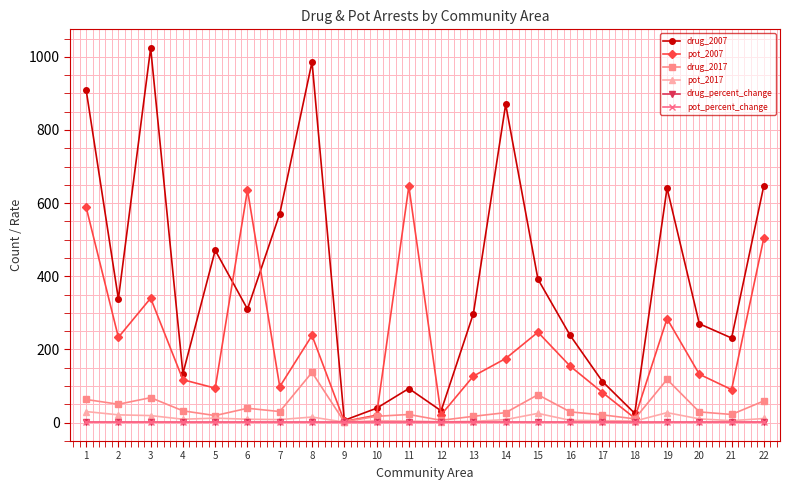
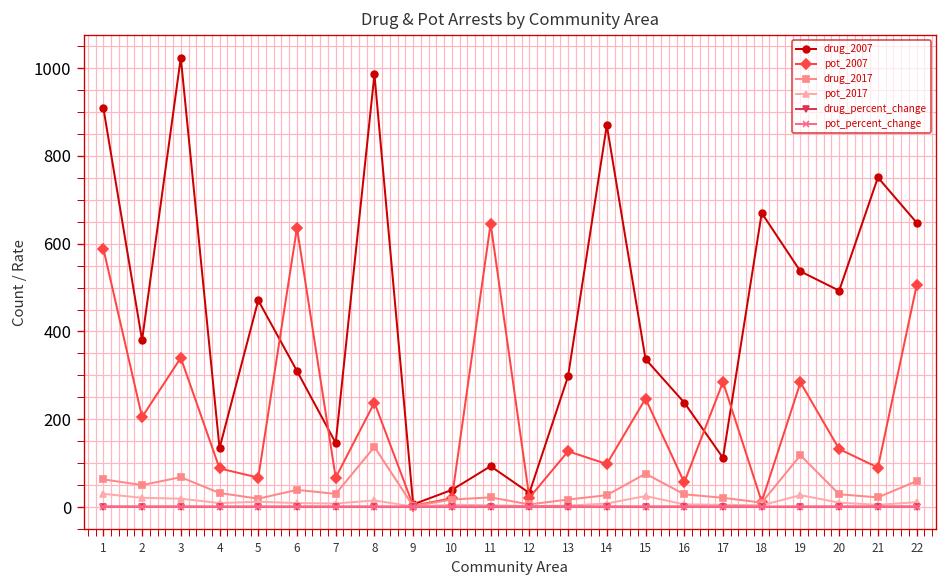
  {
    "drug_2007": {
      "1": 910,
-     "2": 340,
+     "2": 380,
      "3": 1020,
      "4": 130,
      "5": 470,
      "6": 310,
-     "7": 570,
+     "7": 150,
      "8": 990,
      "10": 40,
      "11": 90,
      "12": 30,
      "13": 300,
      "14": 870,
-     "15": 390,
+     "15": 340,
      "16": 240,
      "17": 110,
-     "18": 30,
-     "19": 640,
-     "20": 270,
-     "21": 230,
+     "18": 670,
+     "19": 540,
+     "20": 490,
+     "21": 750,
      "22": 650
    },
    "pot_2007": {
      "1": 590,
-     "2": 230,
+     "2": 210,
      "3": 340,
-     "4": 120,
-     "5": 90,
+     "4": 90,
+     "5": 70,
      "6": 640,
-     "7": 100,
+     "7": 70,
      "8": 240,
      "11": 650,
      "12": 20,
      "13": 130,
-     "14": 180,
+     "14": 100,
      "15": 250,
-     "16": 150,
-     "17": 80,
+     "16": 60,
+     "17": 290,
      "19": 280,
      "20": 130,
      "21": 90,
      "22": 510
    }
  }
